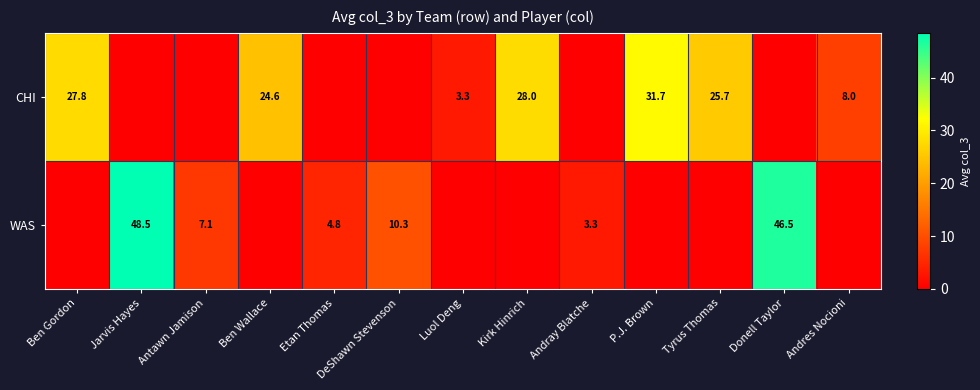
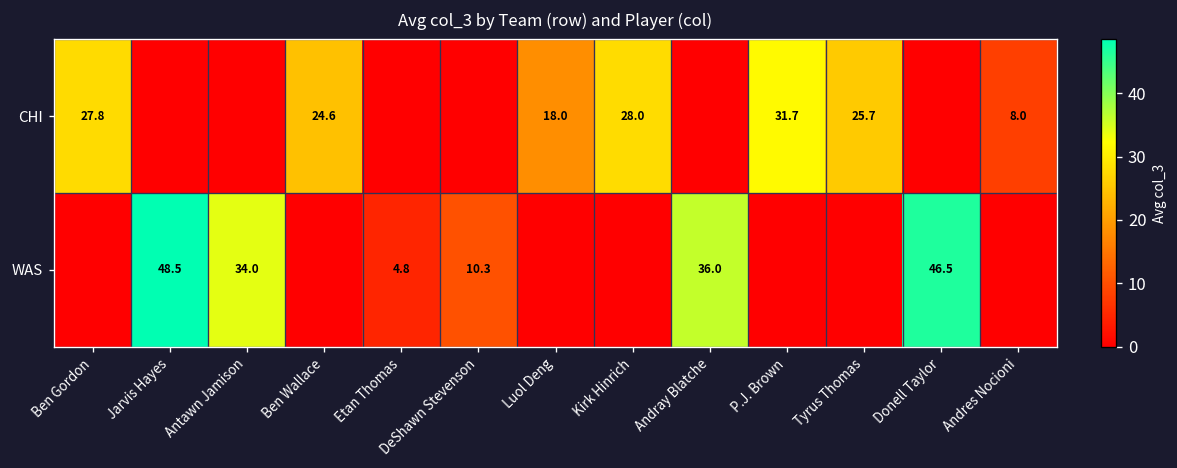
  {
    "CHI": {
      "Ben Gordon": 27.8,
      "Ben Wallace": 24.6,
-     "Luol Deng": 3.3,
+     "Luol Deng": 18.0,
      "Kirk Hinrich": 28.0,
      "P.J. Brown": 31.7,
      "Tyrus Thomas": 25.7,
      "Andres Nocioni": 8.0
    },
    "WAS": {
      "Jarvis Hayes": 48.5,
-     "Antawn Jamison": 7.1,
+     "Antawn Jamison": 34.0,
      "Etan Thomas": 4.8,
      "DeShawn Stevenson": 10.3,
-     "Andray Blatche": 3.3,
+     "Andray Blatche": 36.0,
      "Donell Taylor": 46.5
    }
  }
